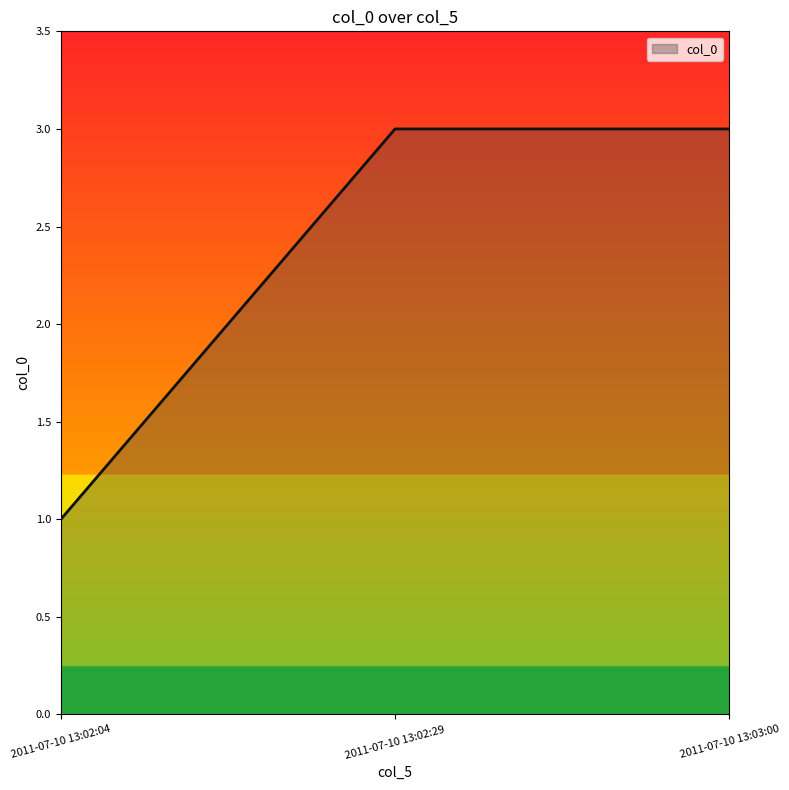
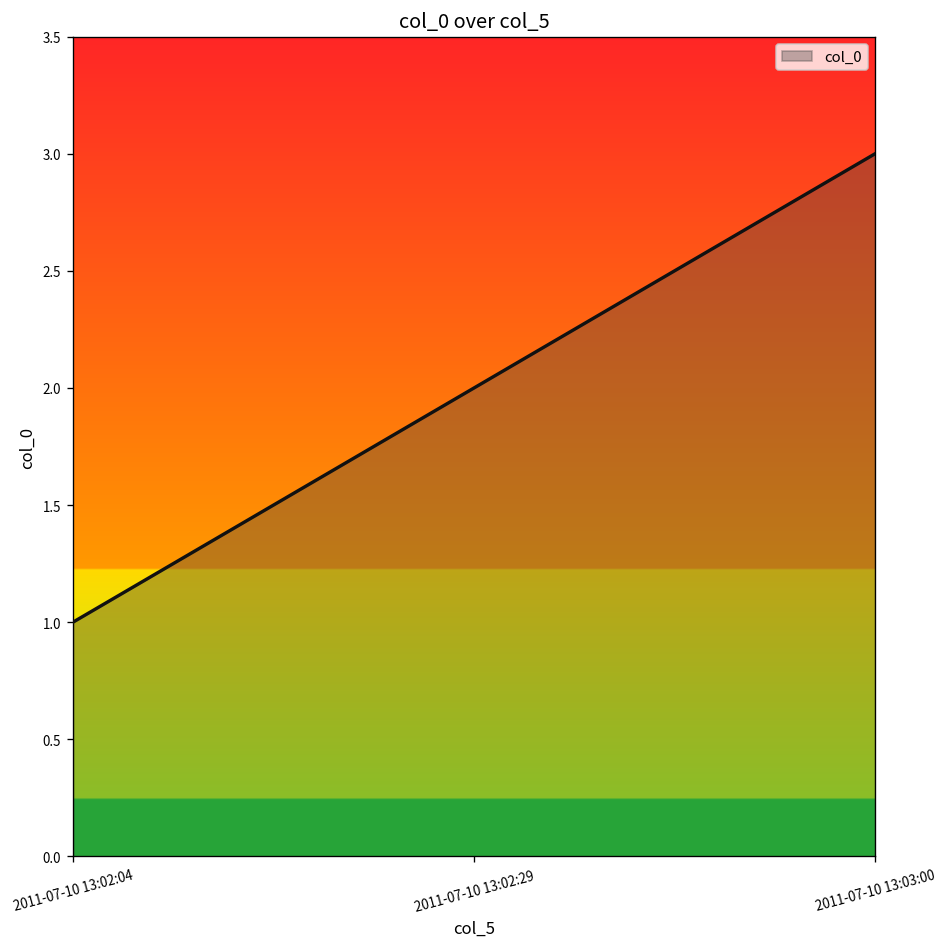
  {
    "2011-07-10 13:02:04": 1,
-   "2011-07-10 13:02:29": 3,
+   "2011-07-10 13:02:29": 2,
    "2011-07-10 13:03:00": 3
  }
